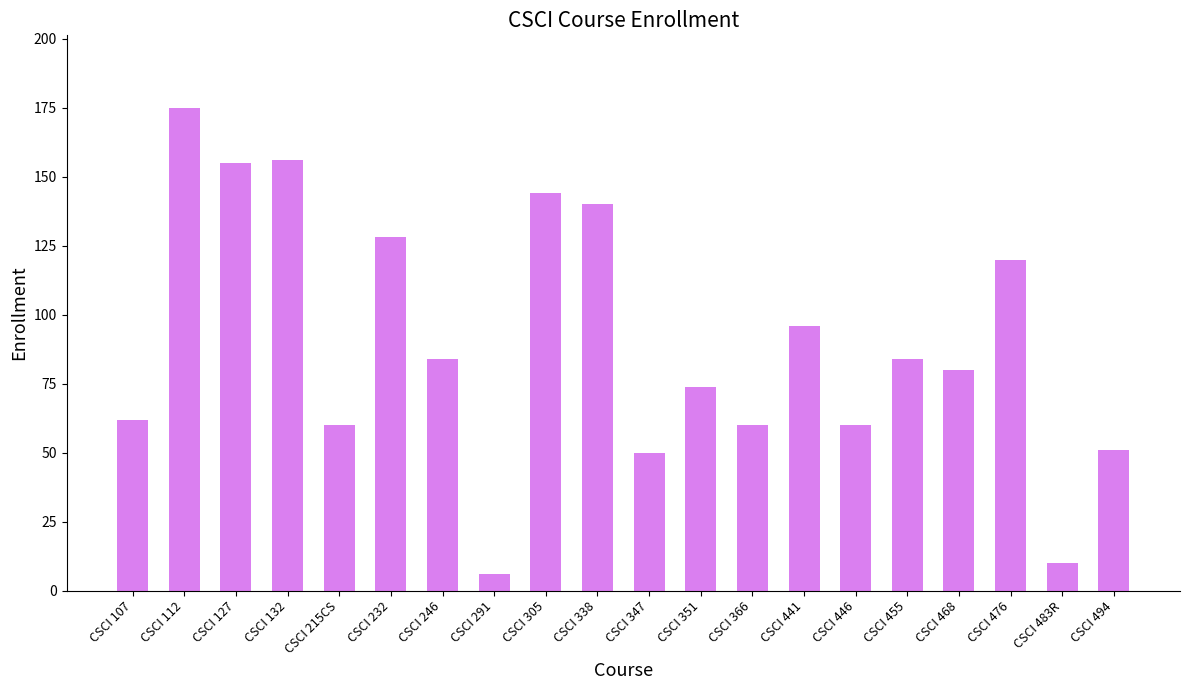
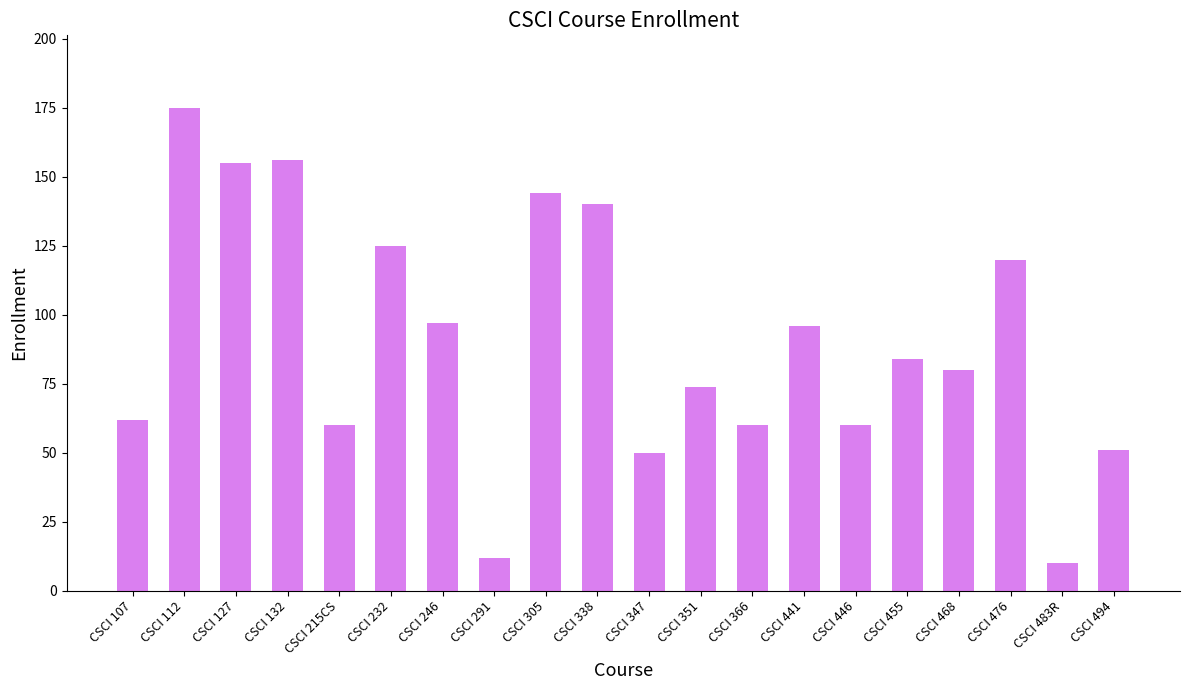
  {
    "CSCI 107": 62,
    "CSCI 112": 175,
    "CSCI 127": 155,
    "CSCI 132": 156,
    "CSCI 215CS": 60,
-   "CSCI 232": 128,
-   "CSCI 246": 84,
-   "CSCI 291": 6,
+   "CSCI 232": 125,
+   "CSCI 246": 97,
+   "CSCI 291": 12,
    "CSCI 305": 144,
    "CSCI 338": 140,
    "CSCI 347": 50,
    "CSCI 351": 74,
    "CSCI 366": 60,
    "CSCI 441": 96,
    "CSCI 446": 60,
    "CSCI 455": 84,
    "CSCI 468": 80,
    "CSCI 476": 120,
    "CSCI 483R": 10,
    "CSCI 494": 51
  }
